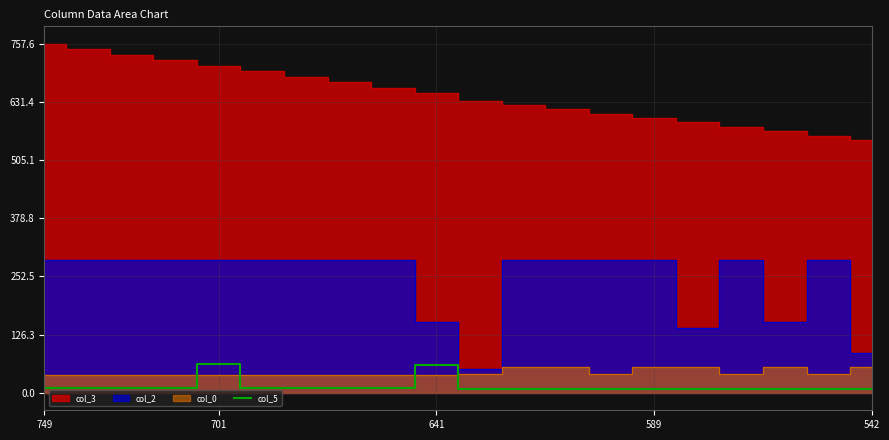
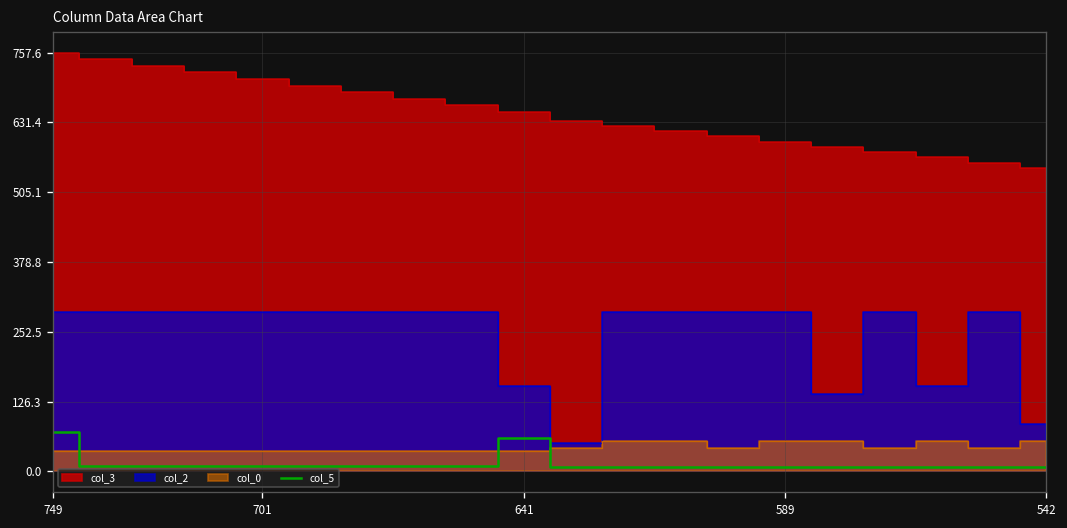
  {
    "col_5": {
-     "749": 10,
-     "701": 60,
+     "749": 70,
+     "701": 10,
      "641": 60,
      "589": 10,
      "542": 10
    }
  }
